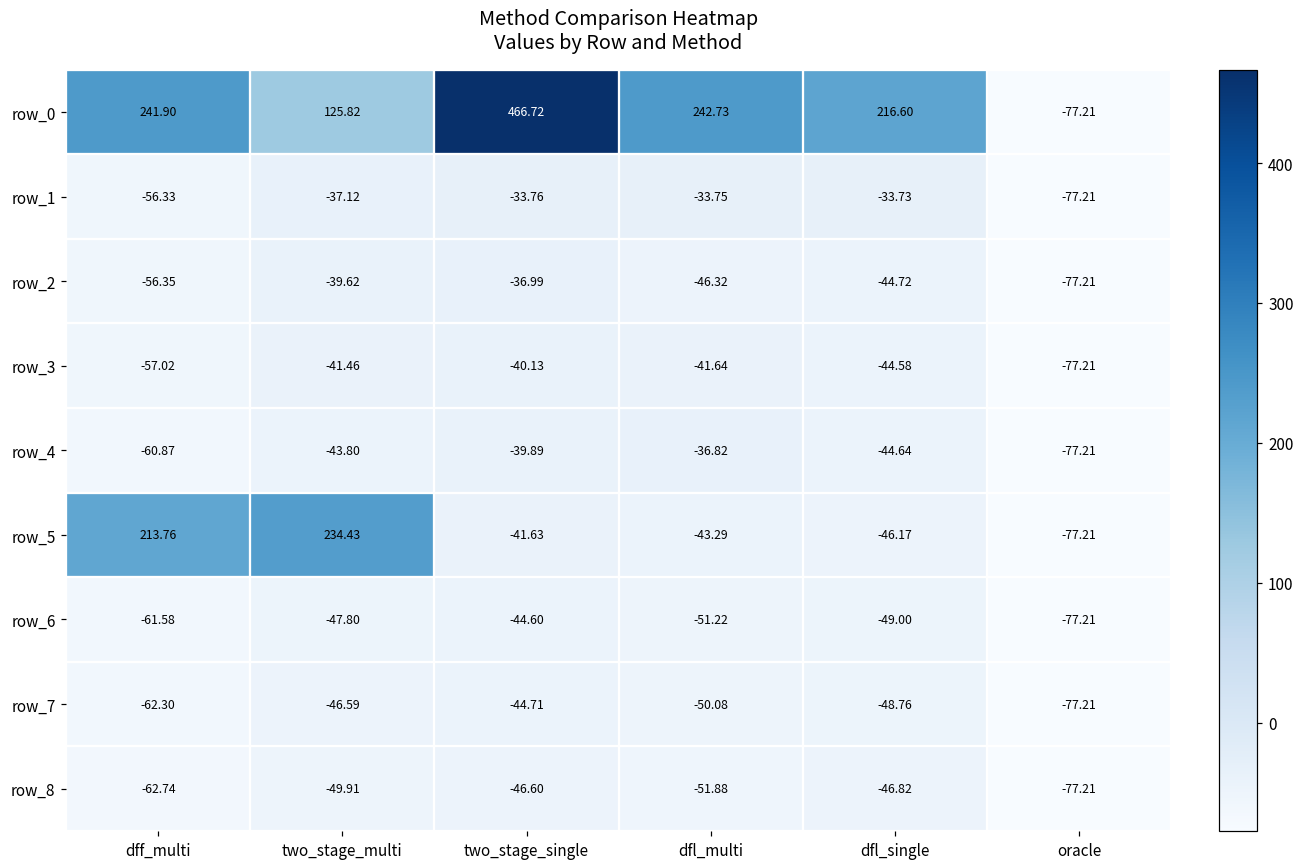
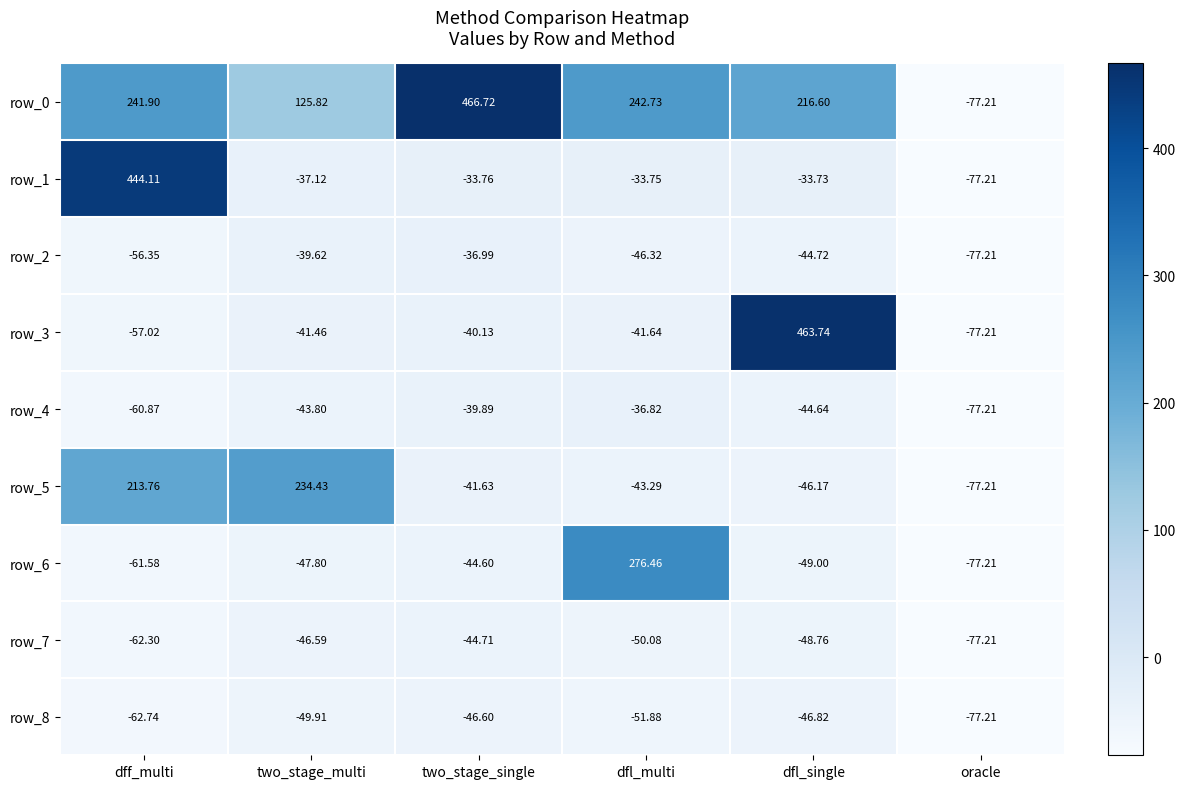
  {
    "row_0": {
      "dff_multi": 241.90,
      "two_stage_multi": 125.82,
      "two_stage_single": 466.72,
      "dfl_multi": 242.73,
      "dfl_single": 216.60,
      "oracle": -77.21
    },
    "row_1": {
-     "dff_multi": -56.33,
+     "dff_multi": 444.11,
      "two_stage_multi": -37.12,
      "two_stage_single": -33.76,
      "dfl_multi": -33.75,
      "dfl_single": -33.73,
      "oracle": -77.21
    },
    "row_2": {
      "dff_multi": -56.35,
      "two_stage_multi": -39.62,
      "two_stage_single": -36.99,
      "dfl_multi": -46.32,
      "dfl_single": -44.72,
      "oracle": -77.21
    },
    "row_3": {
      "dff_multi": -57.02,
      "two_stage_multi": -41.46,
      "two_stage_single": -40.13,
      "dfl_multi": -41.64,
-     "dfl_single": -44.58,
+     "dfl_single": 463.74,
      "oracle": -77.21
    },
    "row_4": {
      "dff_multi": -60.87,
      "two_stage_multi": -43.80,
      "two_stage_single": -39.89,
      "dfl_multi": -36.82,
      "dfl_single": -44.64,
      "oracle": -77.21
    },
    "row_5": {
      "dff_multi": 213.76,
      "two_stage_multi": 234.43,
      "two_stage_single": -41.63,
      "dfl_multi": -43.29,
      "dfl_single": -46.17,
      "oracle": -77.21
    },
    "row_6": {
      "dff_multi": -61.58,
      "two_stage_multi": -47.80,
      "two_stage_single": -44.60,
-     "dfl_multi": -51.22,
+     "dfl_multi": 276.46,
      "dfl_single": -49.00,
      "oracle": -77.21
    },
    "row_7": {
      "dff_multi": -62.30,
      "two_stage_multi": -46.59,
      "two_stage_single": -44.71,
      "dfl_multi": -50.08,
      "dfl_single": -48.76,
      "oracle": -77.21
    },
    "row_8": {
      "dff_multi": -62.74,
      "two_stage_multi": -49.91,
      "two_stage_single": -46.60,
      "dfl_multi": -51.88,
      "dfl_single": -46.82,
      "oracle": -77.21
    }
  }
